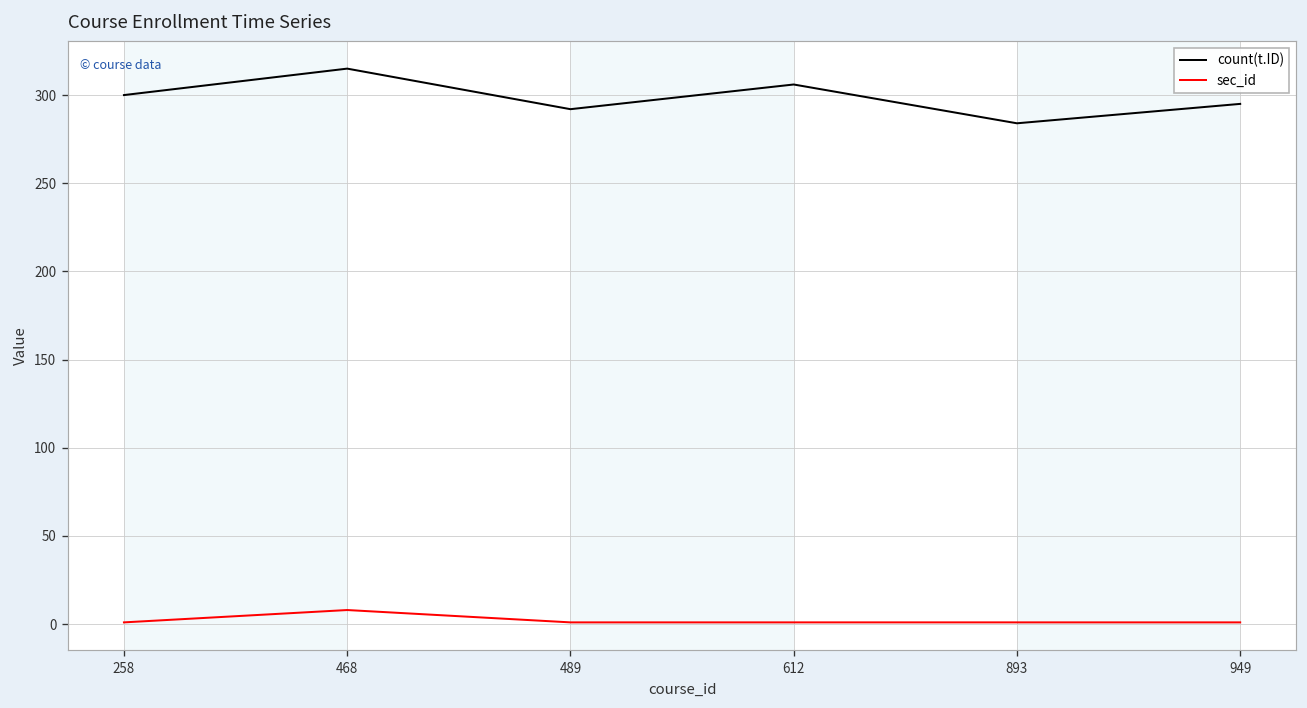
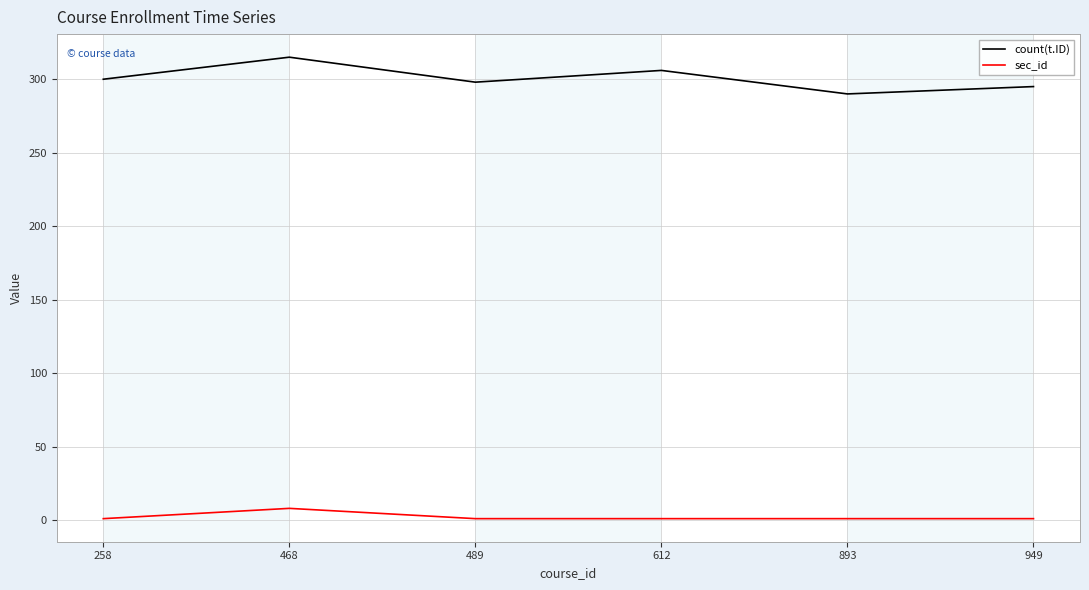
  {
    "count(t.ID)": {
      "258": 300,
      "468": 315,
-     "489": 292,
+     "489": 298,
      "612": 306,
-     "893": 284,
+     "893": 290,
      "949": 295
    },
    "sec_id": {
      "258": 1,
      "468": 8,
      "489": 1,
      "612": 1,
      "893": 1,
      "949": 1
    }
  }
